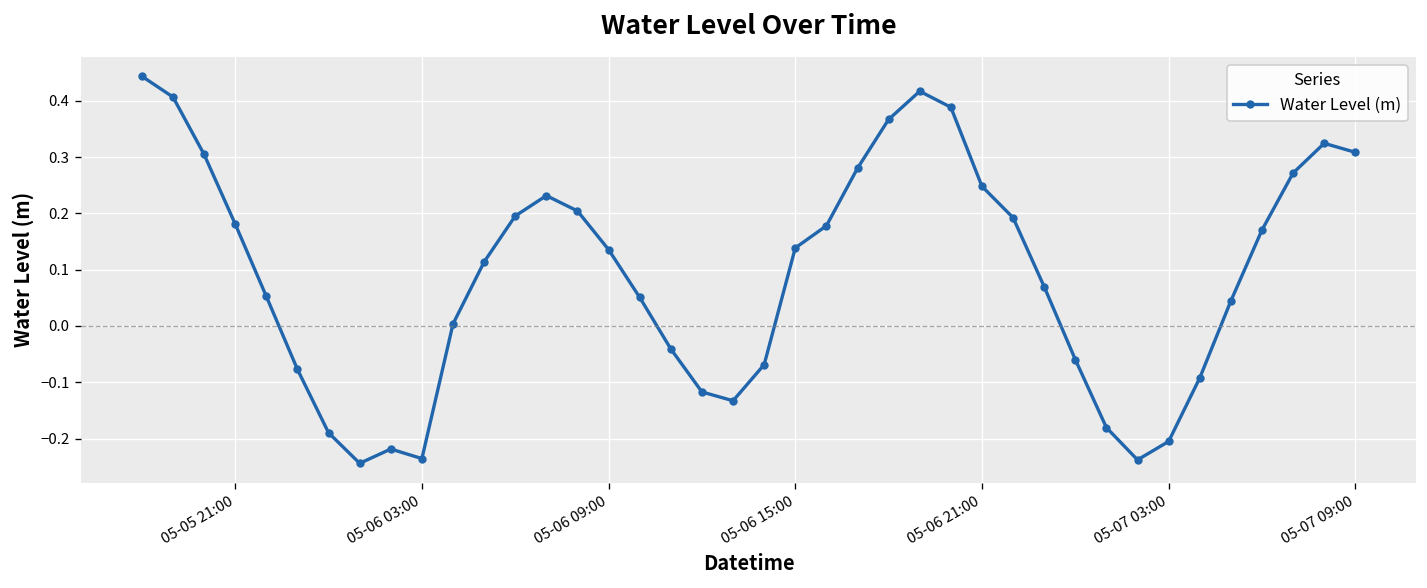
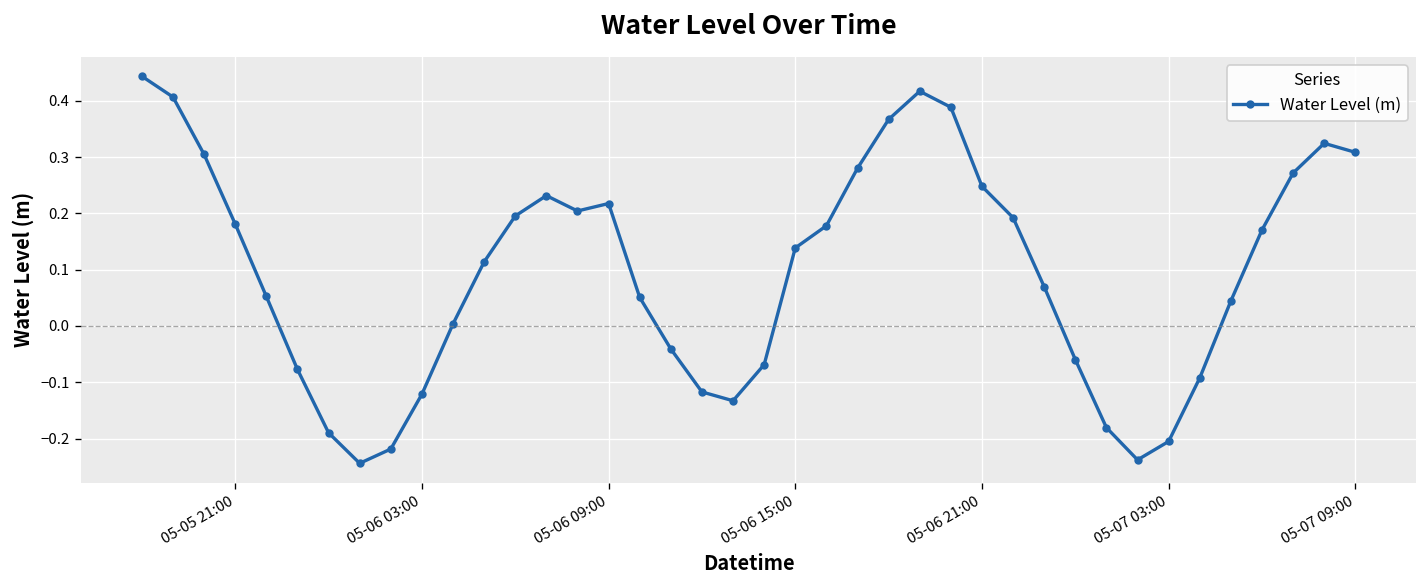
  {
    "05-05 21:00": 0.18,
-   "05-06 03:00": -0.24,
-   "05-06 09:00": 0.14,
+   "05-06 03:00": -0.12,
+   "05-06 09:00": 0.22,
    "05-06 15:00": 0.14,
    "05-06 21:00": 0.25,
    "05-07 03:00": -0.21,
    "05-07 09:00": 0.31
  }
